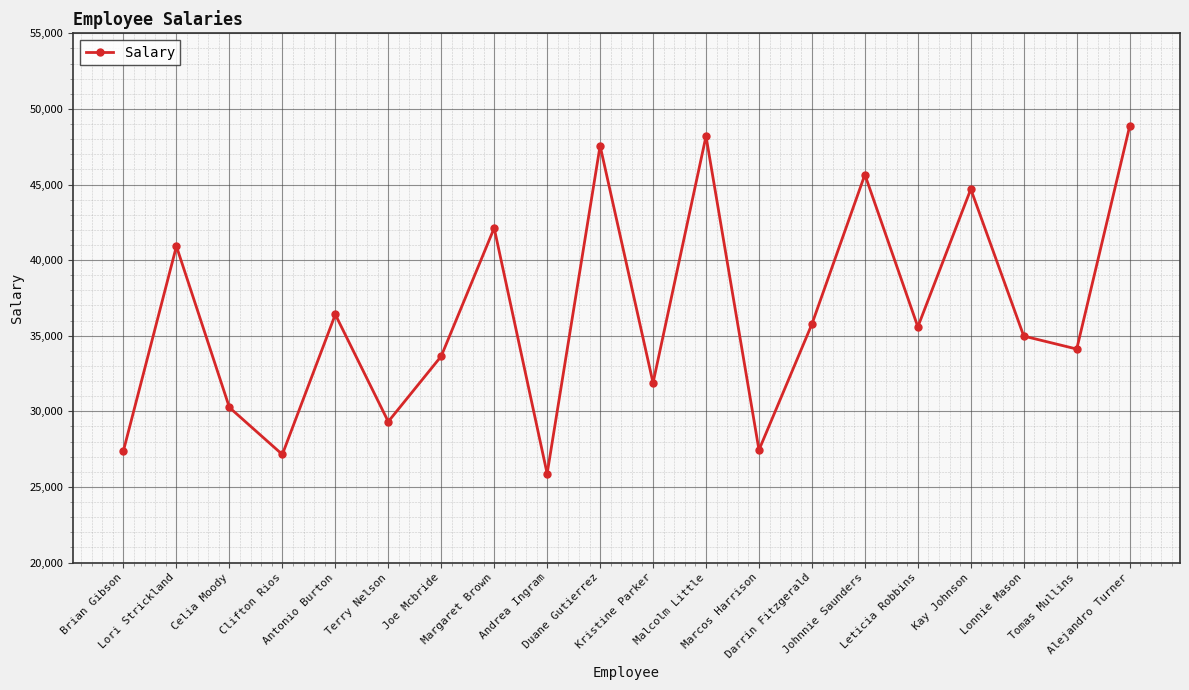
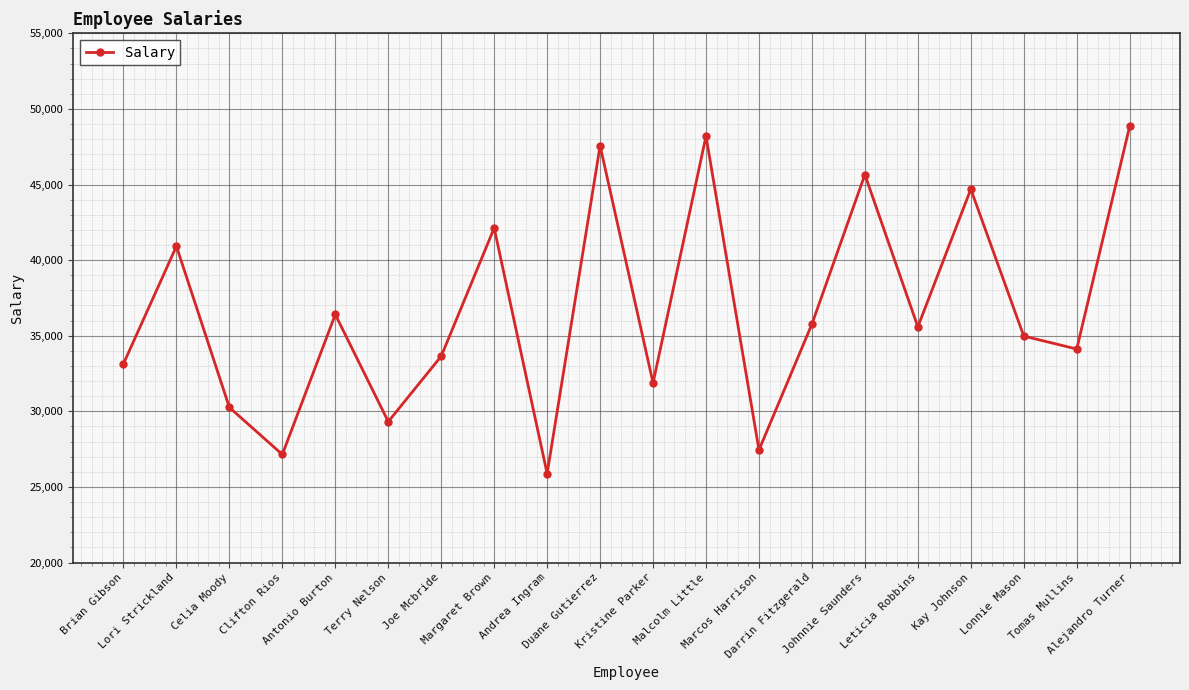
  {
-   "Brian Gibson": "27,400",
+   "Brian Gibson": "33,100",
    "Lori Strickland": "40,900",
    "Celia Moody": "30,300",
    "Clifton Rios": "27,100",
    "Antonio Burton": "36,400",
    "Terry Nelson": "29,300",
    "Joe Mcbride": "33,600",
    "Margaret Brown": "42,100",
    "Andrea Ingram": "25,900",
    "Duane Gutierrez": "47,600",
    "Kristine Parker": "31,900",
    "Malcolm Little": "48,200",
    "Marcos Harrison": "27,400",
    "Darrin Fitzgerald": "35,800",
    "Johnnie Saunders": "45,700",
    "Leticia Robbins": "35,600",
    "Kay Johnson": "44,700",
    "Lonnie Mason": "35,000",
    "Tomas Mullins": "34,100",
    "Alejandro Turner": "48,900"
  }
